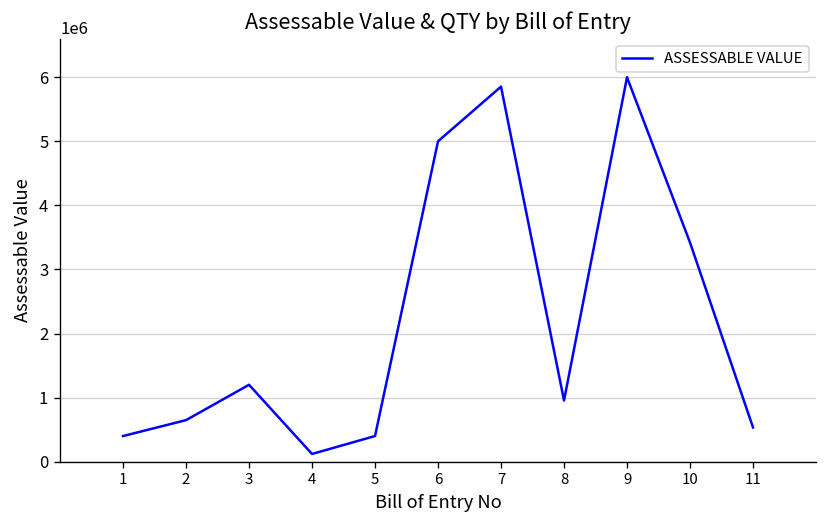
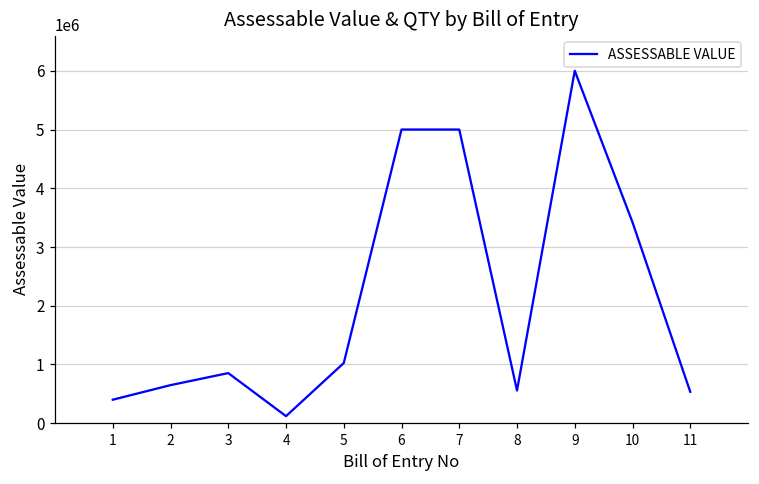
  {
    "1": 400000,
    "2": 600000,
-   "3": 1200000,
+   "3": 900000,
    "4": 100000,
-   "5": 400000,
+   "5": 1000000,
    "6": 5000000,
-   "7": 5900000,
-   "8": 1000000,
+   "7": 5000000,
+   "8": 600000,
    "9": 6000000,
    "10": 3400000,
    "11": 500000
  }
